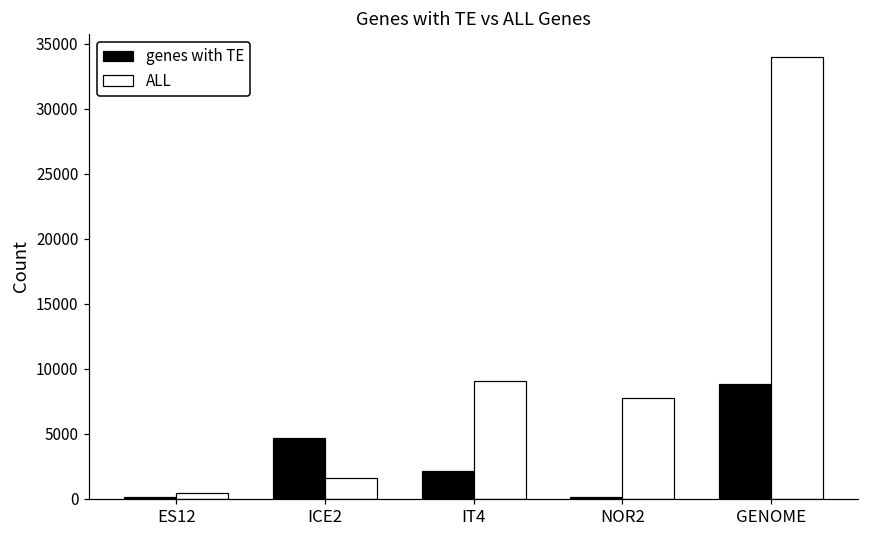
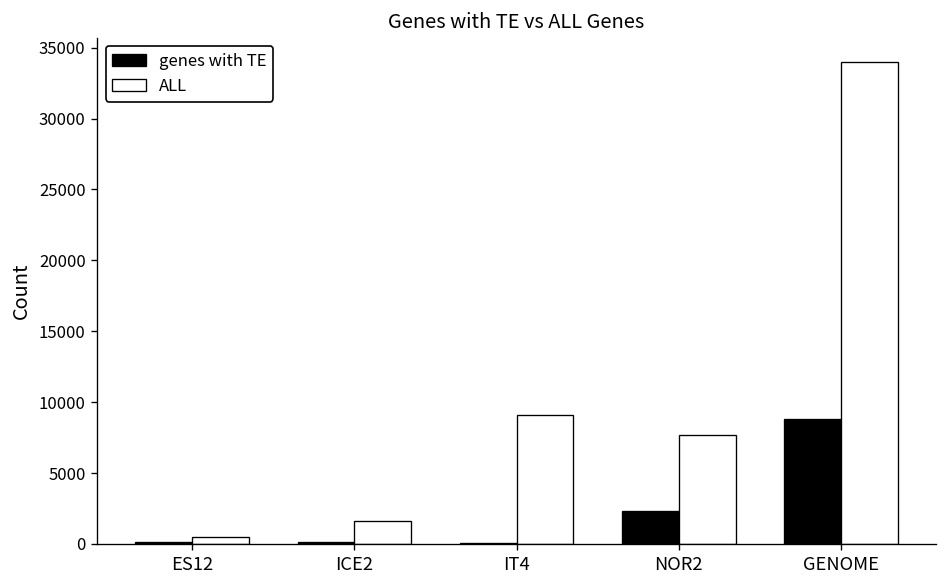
  {
    "genes with TE": {
-     "ICE2": 4700,
-     "IT4": 2100,
-     "NOR2": 100,
+     "ICE2": 100,
+     "IT4": 100,
+     "NOR2": 2300,
      "GENOME": 8800
    },
    "ALL": {
      "ES12": 500,
      "ICE2": 1600,
      "IT4": 9100,
      "NOR2": 7700,
      "GENOME": 34000
    }
  }
